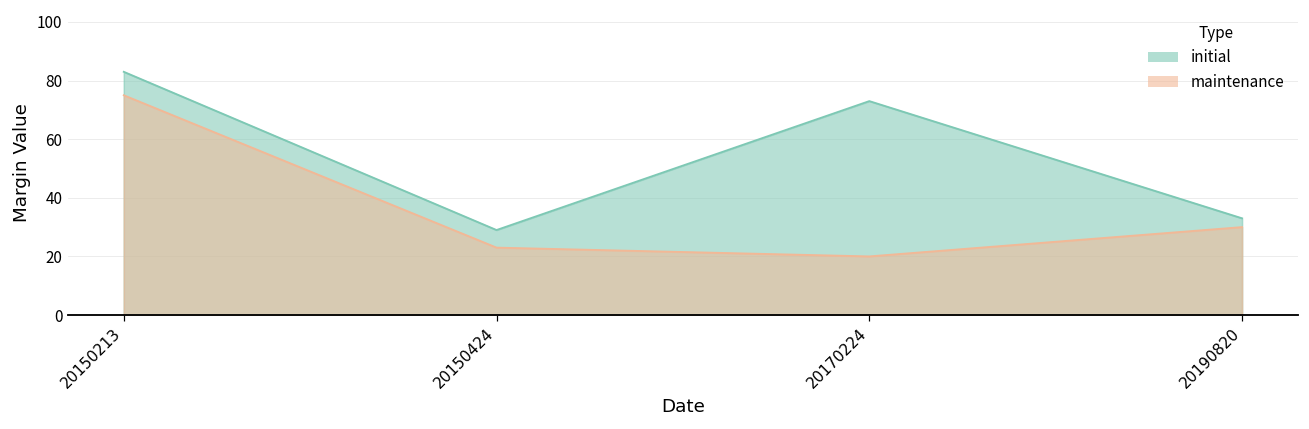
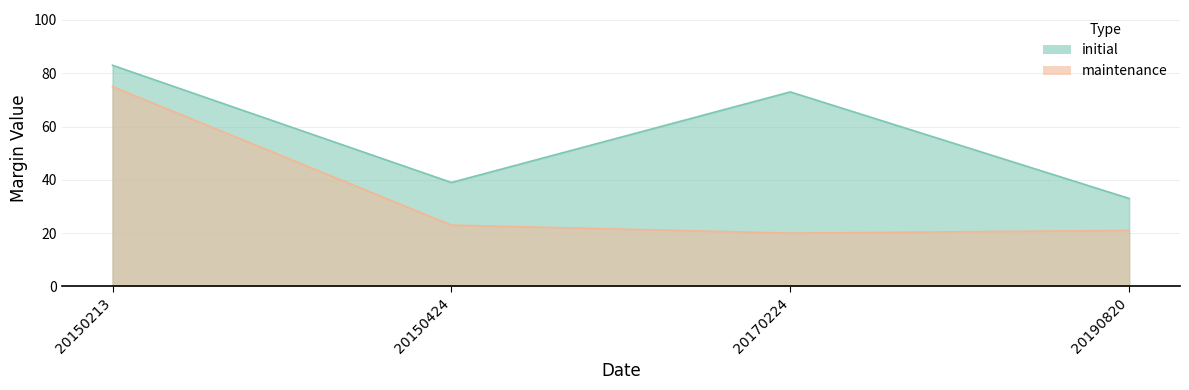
  {
    "initial": {
      "20150213": 83,
-     "20150424": 29,
+     "20150424": 39,
      "20170224": 73,
      "20190820": 33
    },
    "maintenance": {
      "20150213": 75,
      "20150424": 23,
      "20170224": 20,
-     "20190820": 30
+     "20190820": 21
    }
  }
